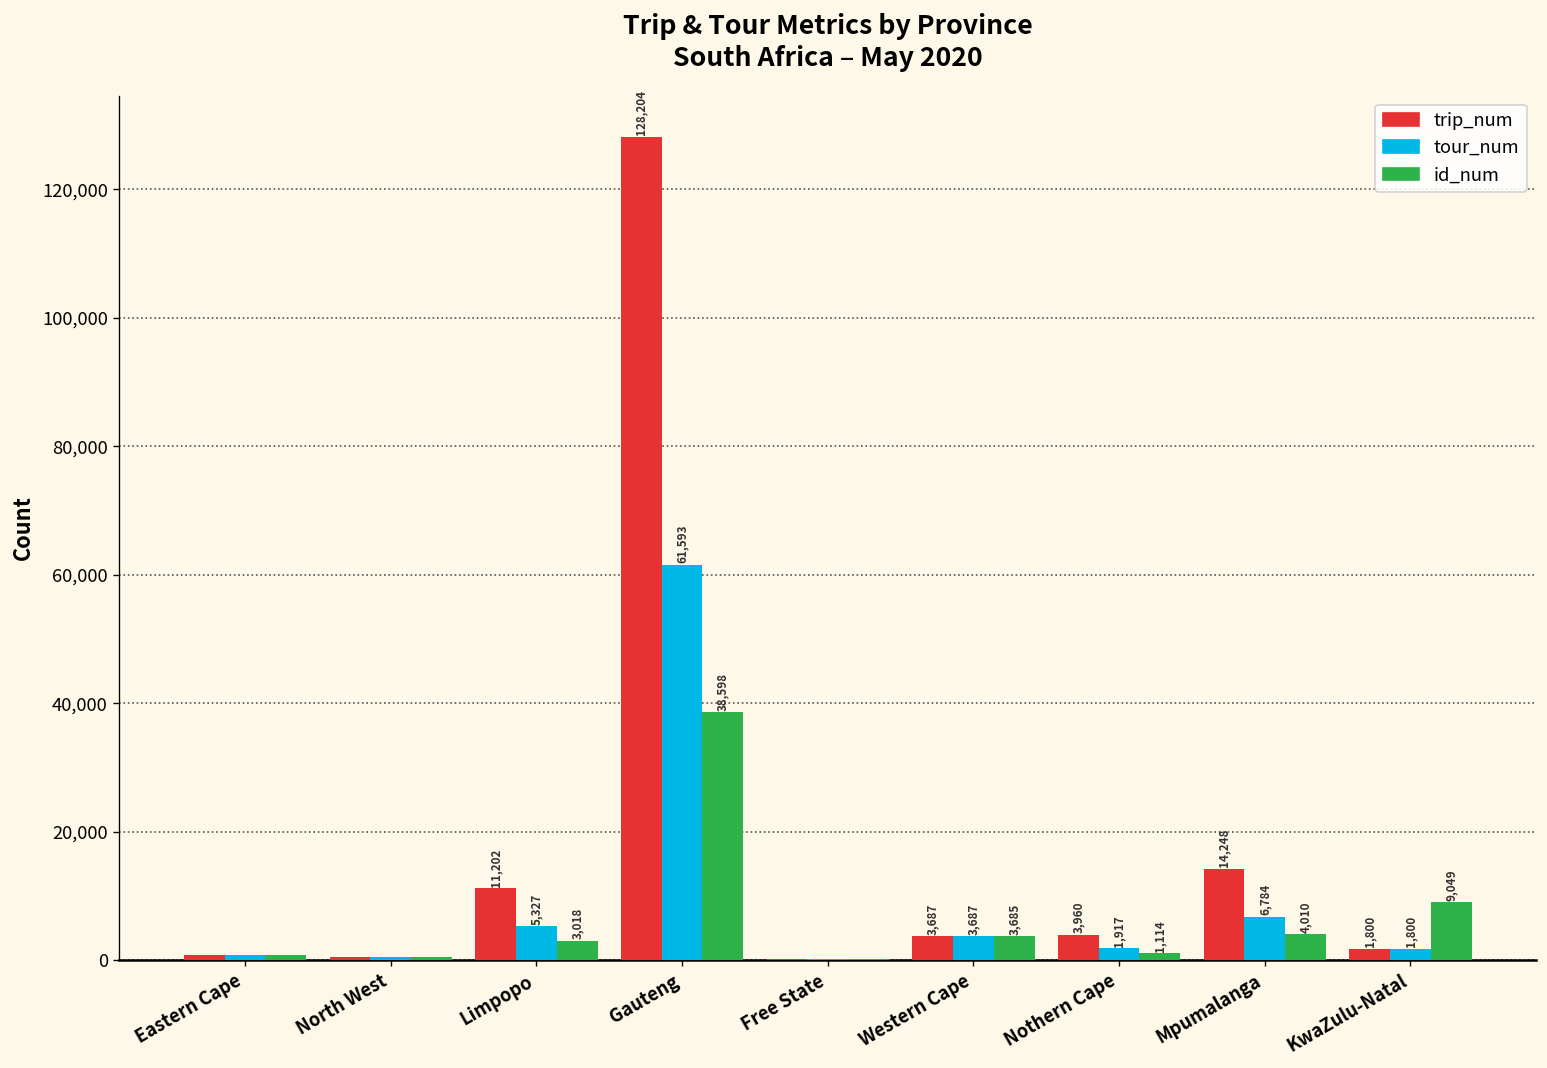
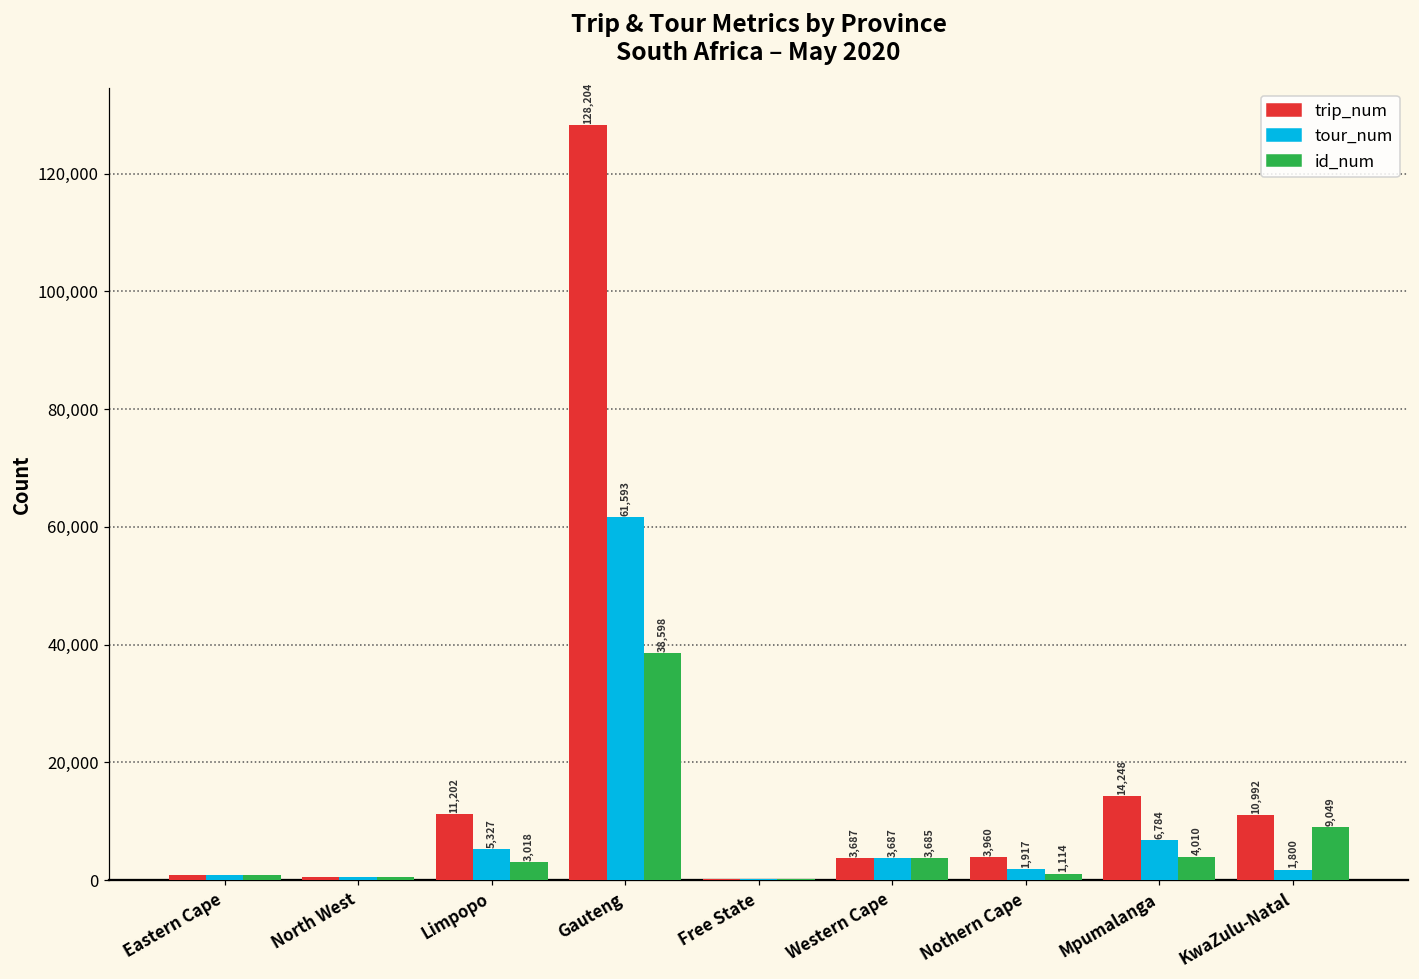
  {
    "trip_num": {
      "Limpopo": "11,202",
      "Gauteng": "128,204",
      "Western Cape": "3,687",
      "Nothern Cape": "3,960",
      "Mpumalanga": "14,248",
-     "KwaZulu-Natal": "1,800"
+     "KwaZulu-Natal": "10,992"
    },
    "tour_num": {
      "Limpopo": "5,327",
      "Gauteng": "61,593",
      "Western Cape": "3,687",
      "Nothern Cape": "1,917",
      "Mpumalanga": "6,784",
      "KwaZulu-Natal": "1,800"
    },
    "id_num": {
      "Limpopo": "3,018",
      "Gauteng": "38,598",
      "Western Cape": "3,685",
      "Nothern Cape": "1,114",
      "Mpumalanga": "4,010",
      "KwaZulu-Natal": "9,049"
    }
  }
